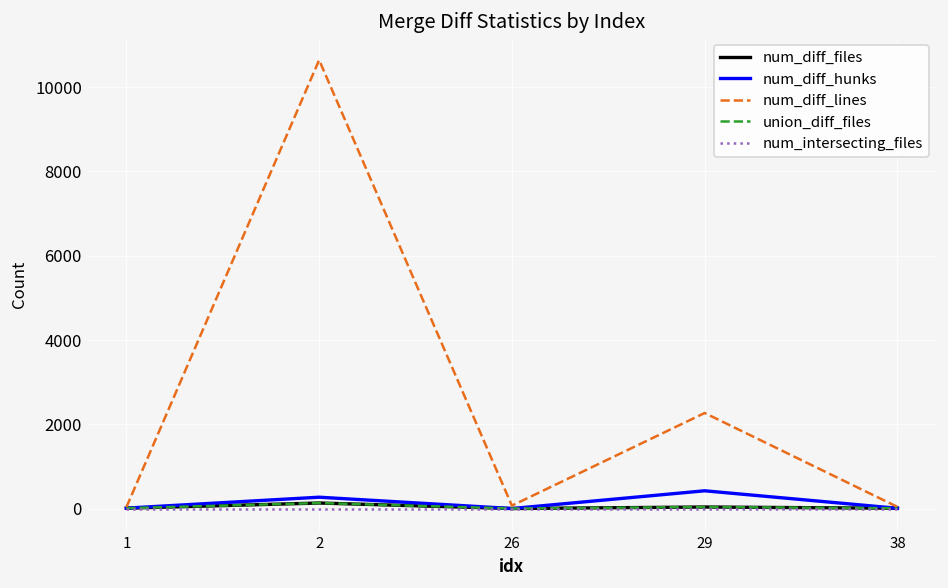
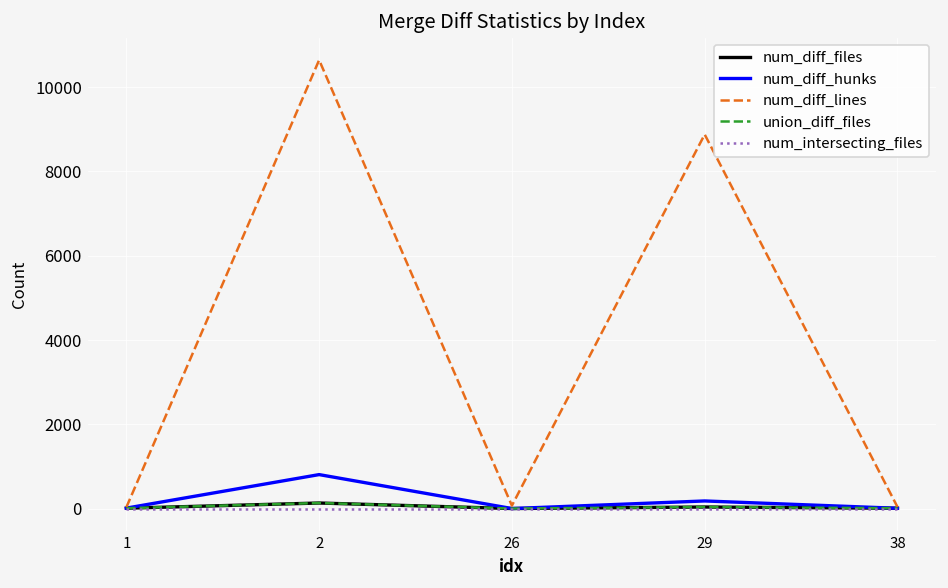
  {
    "union_diff_files": {
      "2": 100
    },
    "num_diff_hunks": {
-     "2": 300,
-     "29": 400
+     "2": 800,
+     "29": 200
    },
    "num_diff_lines": {
      "2": 10600,
-     "29": 2300
+     "29": 8900
    },
    "num_intersecting_files": {
      "2": 0
    }
  }
